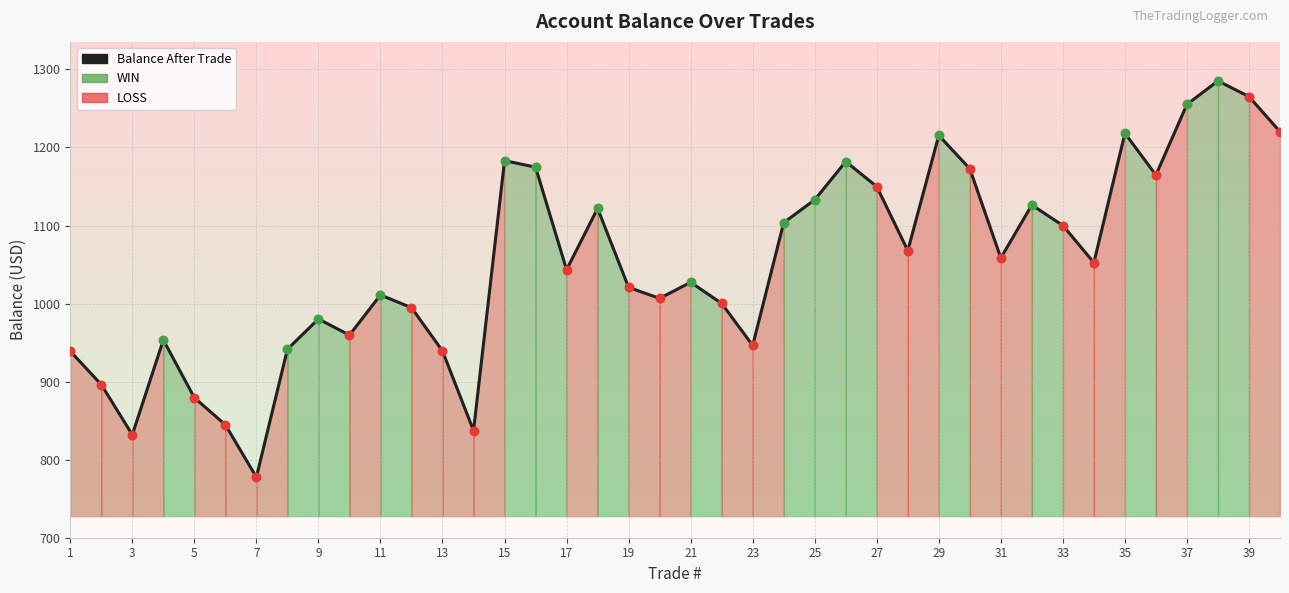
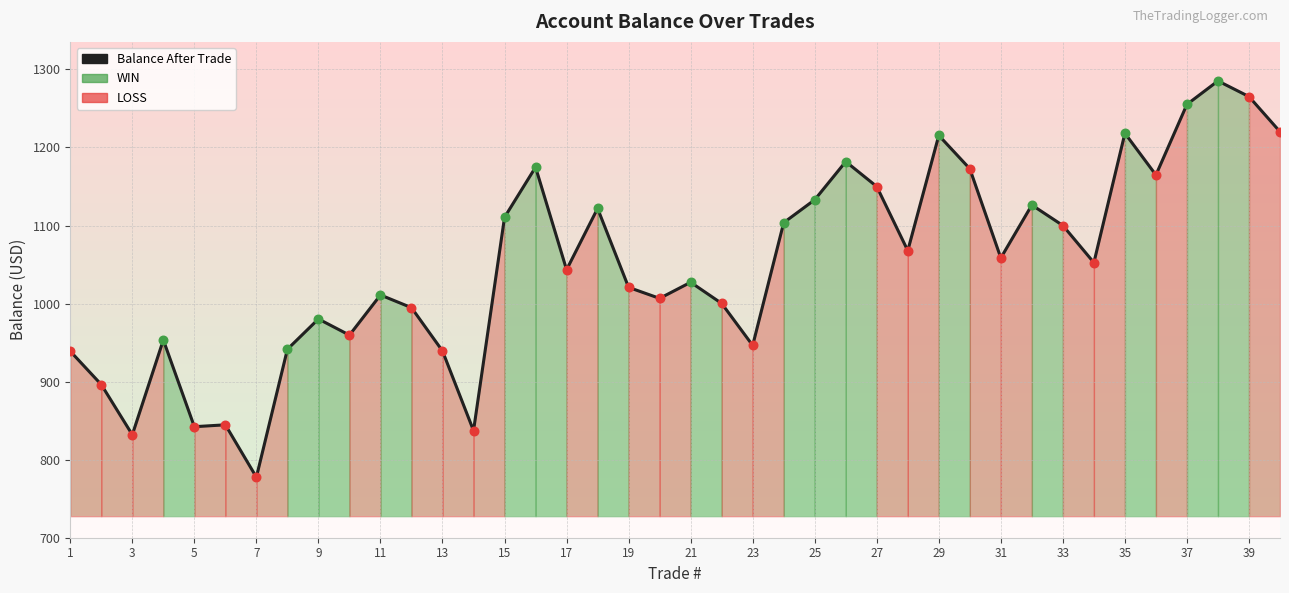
  {
    "Balance After Trade": {
-     "5": 880,
-     "15": 1180
+     "5": 840,
+     "15": 1110
    }
  }
